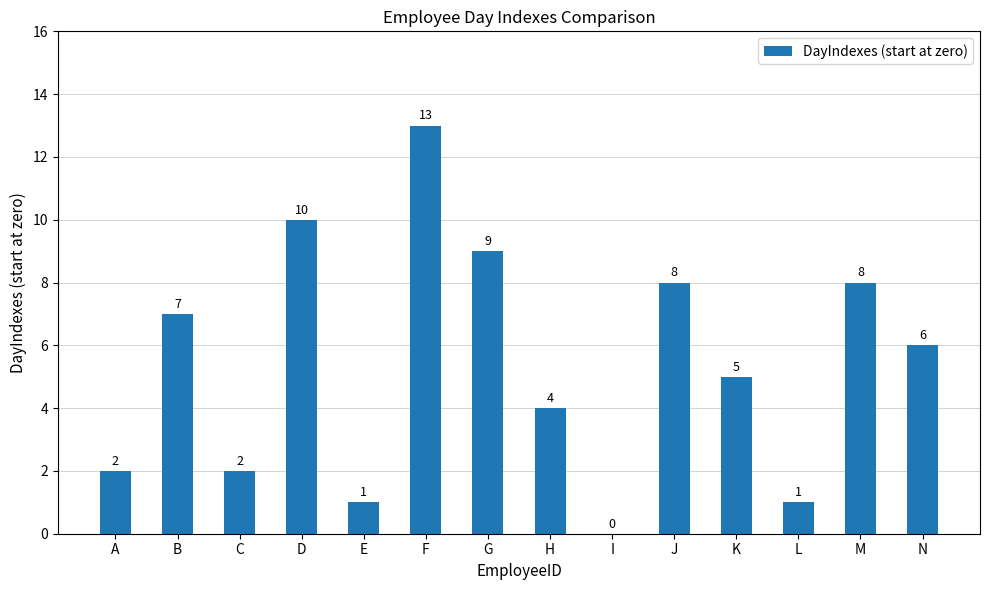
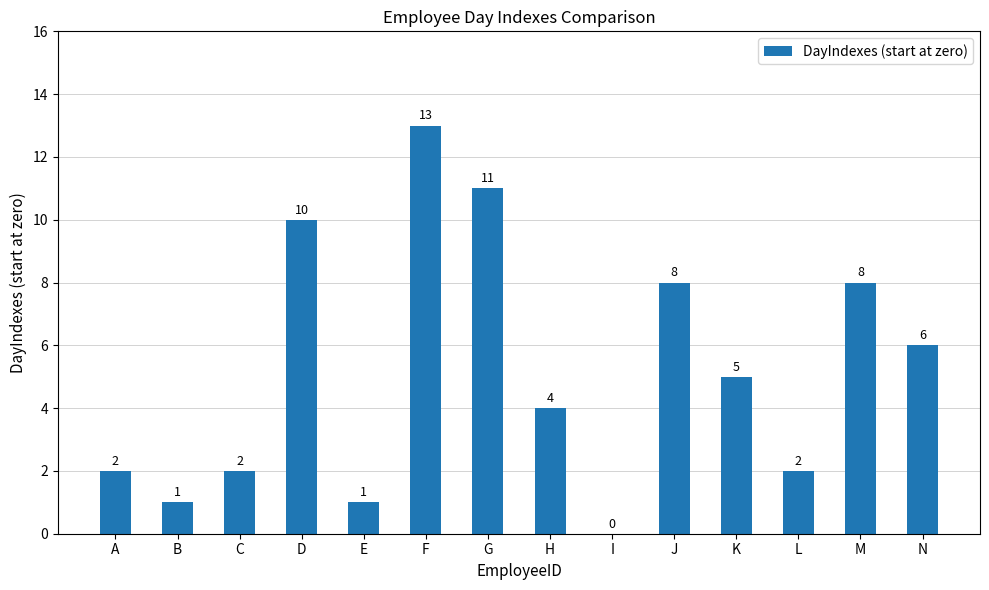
  {
    "A": 2,
-   "B": 7,
+   "B": 1,
    "C": 2,
    "D": 10,
    "E": 1,
    "F": 13,
-   "G": 9,
+   "G": 11,
    "H": 4,
    "I": 0,
    "J": 8,
    "K": 5,
-   "L": 1,
+   "L": 2,
    "M": 8,
    "N": 6
  }
